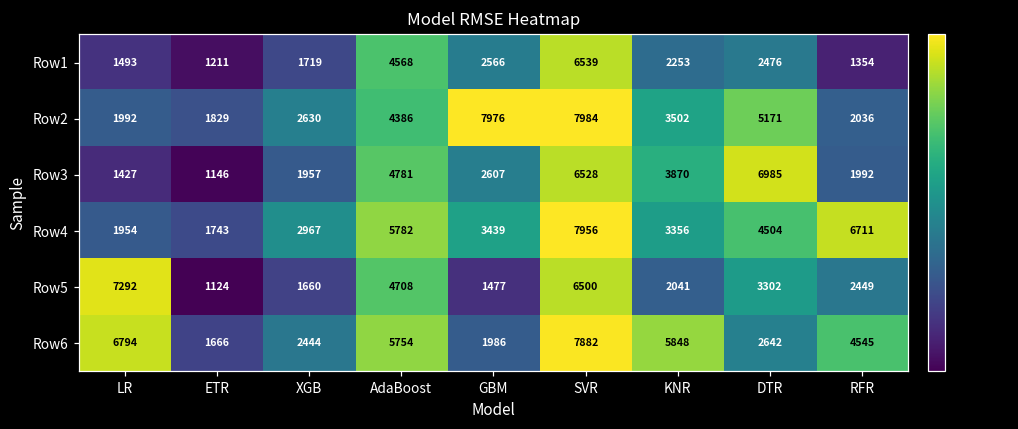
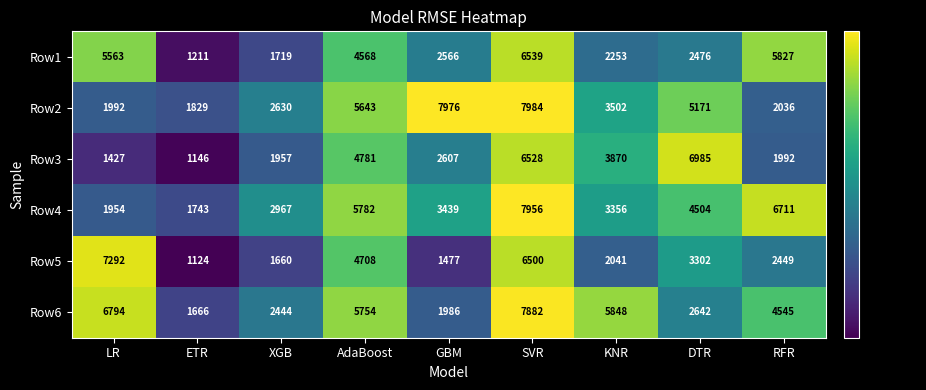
  {
    "Row1": {
-     "LR": 1493,
+     "LR": 5563,
      "ETR": 1211,
      "XGB": 1719,
      "AdaBoost": 4568,
      "GBM": 2566,
      "SVR": 6539,
      "KNR": 2253,
      "DTR": 2476,
-     "RFR": 1354
+     "RFR": 5827
    },
    "Row2": {
      "LR": 1992,
      "ETR": 1829,
      "XGB": 2630,
-     "AdaBoost": 4386,
+     "AdaBoost": 5643,
      "GBM": 7976,
      "SVR": 7984,
      "KNR": 3502,
      "DTR": 5171,
      "RFR": 2036
    },
    "Row3": {
      "LR": 1427,
      "ETR": 1146,
      "XGB": 1957,
      "AdaBoost": 4781,
      "GBM": 2607,
      "SVR": 6528,
      "KNR": 3870,
      "DTR": 6985,
      "RFR": 1992
    },
    "Row4": {
      "LR": 1954,
      "ETR": 1743,
      "XGB": 2967,
      "AdaBoost": 5782,
      "GBM": 3439,
      "SVR": 7956,
      "KNR": 3356,
      "DTR": 4504,
      "RFR": 6711
    },
    "Row5": {
      "LR": 7292,
      "ETR": 1124,
      "XGB": 1660,
      "AdaBoost": 4708,
      "GBM": 1477,
      "SVR": 6500,
      "KNR": 2041,
      "DTR": 3302,
      "RFR": 2449
    },
    "Row6": {
      "LR": 6794,
      "ETR": 1666,
      "XGB": 2444,
      "AdaBoost": 5754,
      "GBM": 1986,
      "SVR": 7882,
      "KNR": 5848,
      "DTR": 2642,
      "RFR": 4545
    }
  }
